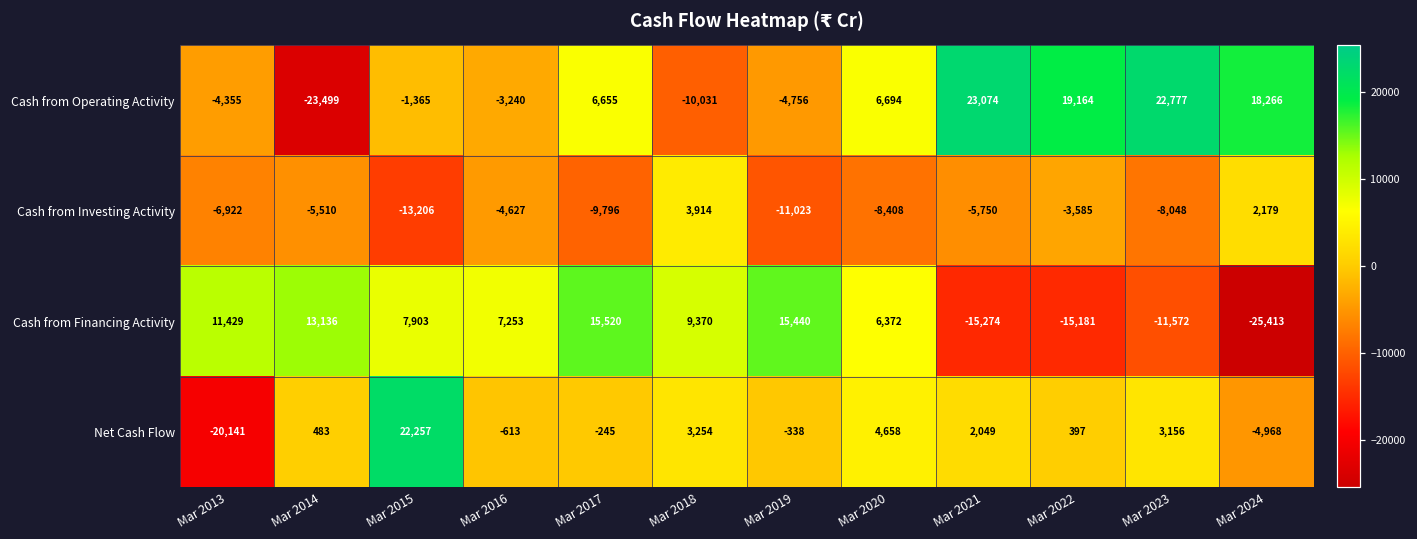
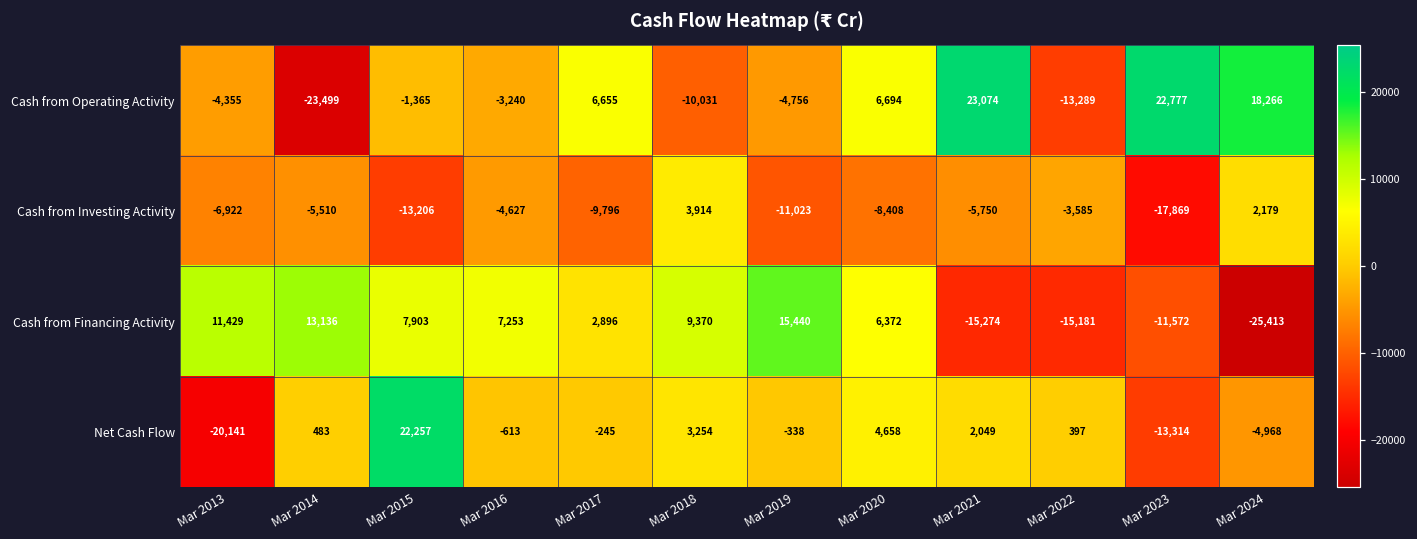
  {
    "Cash from Operating Activity": {
      "Mar 2013": "-4,355",
      "Mar 2014": "-23,499",
      "Mar 2015": "-1,365",
      "Mar 2016": "-3,240",
      "Mar 2017": "6,655",
      "Mar 2018": "-10,031",
      "Mar 2019": "-4,756",
      "Mar 2020": "6,694",
      "Mar 2021": "23,074",
-     "Mar 2022": "19,164",
+     "Mar 2022": "-13,289",
      "Mar 2023": "22,777",
      "Mar 2024": "18,266"
    },
    "Cash from Investing Activity": {
      "Mar 2013": "-6,922",
      "Mar 2014": "-5,510",
      "Mar 2015": "-13,206",
      "Mar 2016": "-4,627",
      "Mar 2017": "-9,796",
      "Mar 2018": "3,914",
      "Mar 2019": "-11,023",
      "Mar 2020": "-8,408",
      "Mar 2021": "-5,750",
      "Mar 2022": "-3,585",
-     "Mar 2023": "-8,048",
+     "Mar 2023": "-17,869",
      "Mar 2024": "2,179"
    },
    "Cash from Financing Activity": {
      "Mar 2013": "11,429",
      "Mar 2014": "13,136",
      "Mar 2015": "7,903",
      "Mar 2016": "7,253",
-     "Mar 2017": "15,520",
+     "Mar 2017": "2,896",
      "Mar 2018": "9,370",
      "Mar 2019": "15,440",
      "Mar 2020": "6,372",
      "Mar 2021": "-15,274",
      "Mar 2022": "-15,181",
      "Mar 2023": "-11,572",
      "Mar 2024": "-25,413"
    },
    "Net Cash Flow": {
      "Mar 2013": "-20,141",
      "Mar 2014": "483",
      "Mar 2015": "22,257",
      "Mar 2016": "-613",
      "Mar 2017": "-245",
      "Mar 2018": "3,254",
      "Mar 2019": "-338",
      "Mar 2020": "4,658",
      "Mar 2021": "2,049",
      "Mar 2022": "397",
-     "Mar 2023": "3,156",
+     "Mar 2023": "-13,314",
      "Mar 2024": "-4,968"
    }
  }
